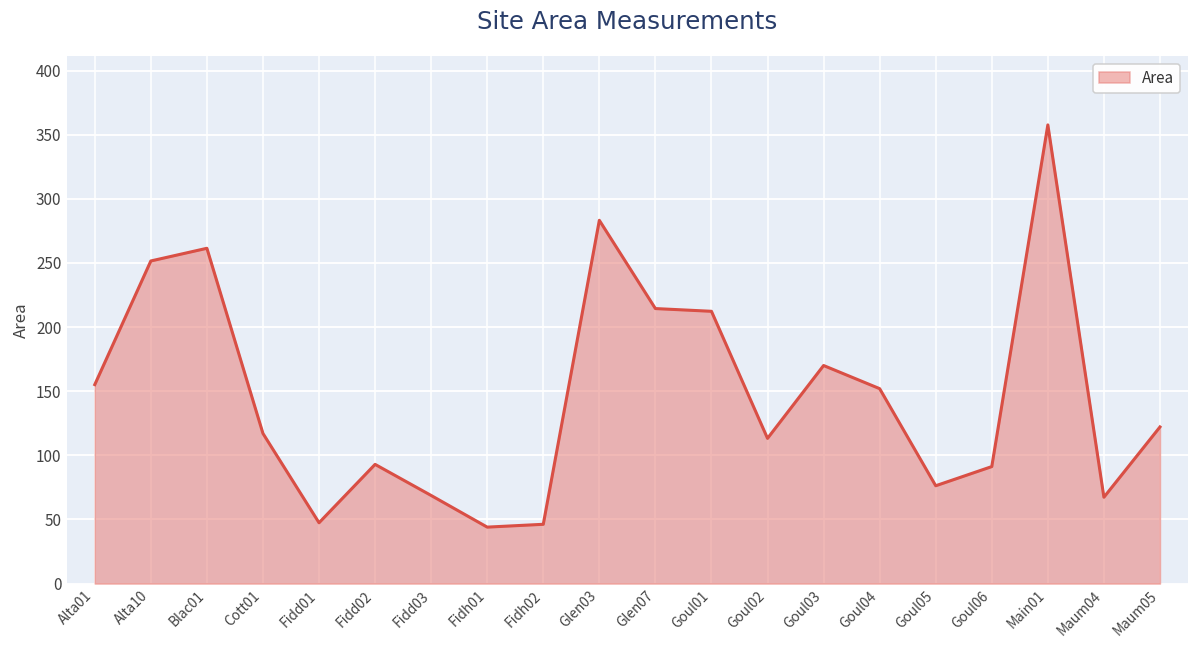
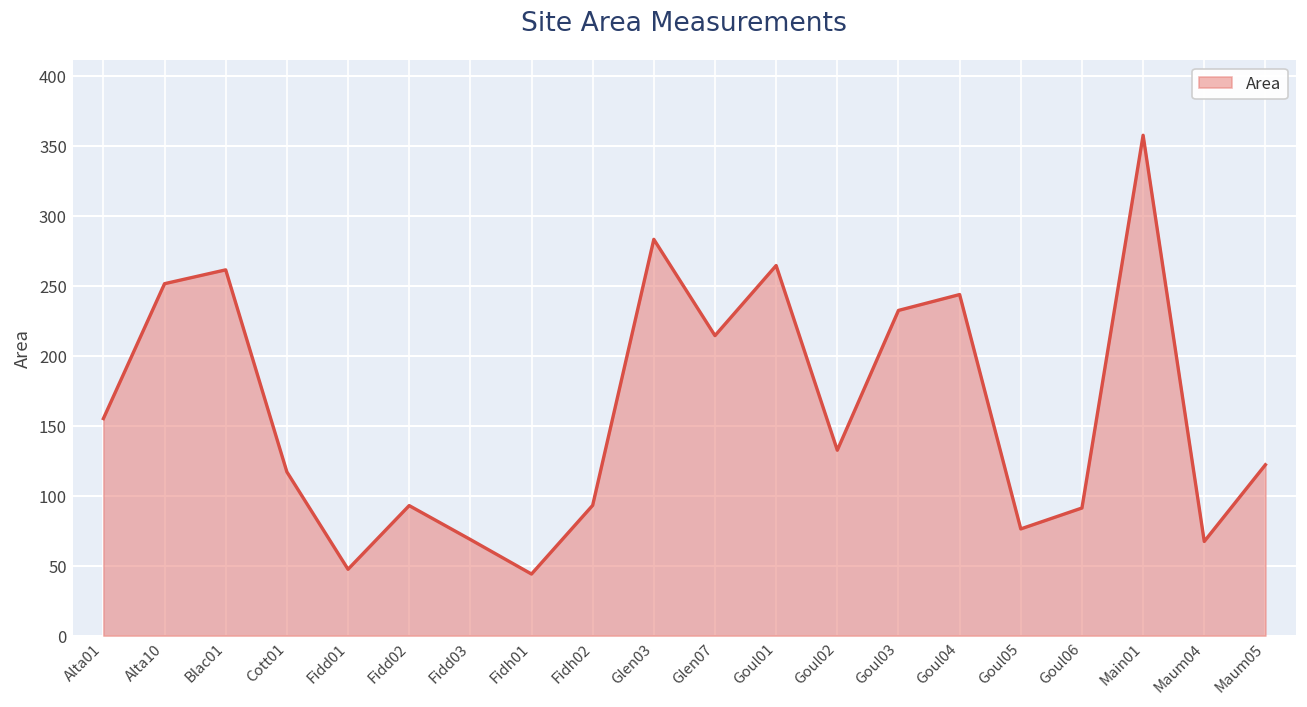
  {
    "Alta01": 155,
    "Alta10": 252,
    "Blac01": 261,
    "Cott01": 117,
    "Fidd01": 47,
    "Fidd02": 93,
    "Fidd03": 69,
    "Fidh01": 44,
-   "Fidh02": 46,
+   "Fidh02": 93,
    "Glen03": 283,
    "Glen07": 214,
-   "Goul01": 212,
-   "Goul02": 113,
-   "Goul03": 170,
-   "Goul04": 152,
+   "Goul01": 264,
+   "Goul02": 133,
+   "Goul03": 232,
+   "Goul04": 244,
    "Goul05": 76,
    "Goul06": 91,
    "Main01": 358,
    "Maum04": 67,
    "Maum05": 122
  }
